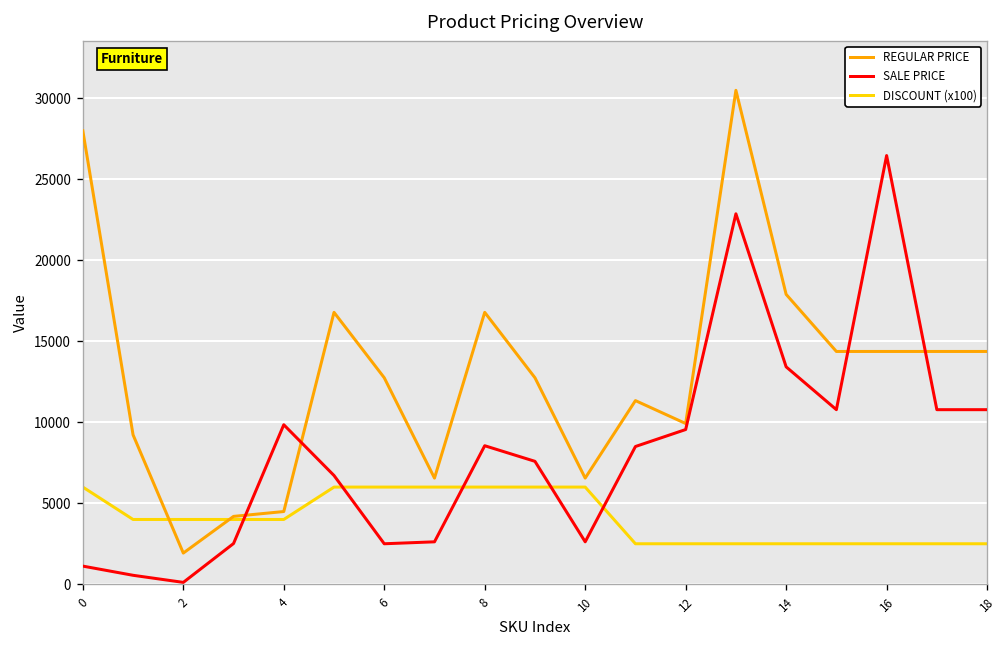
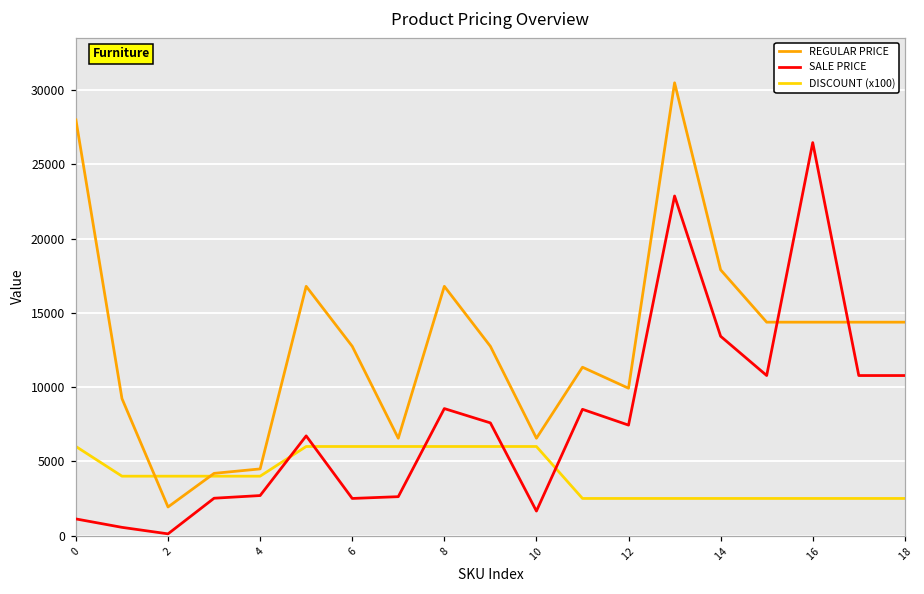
  {
    "SALE PRICE": {
      "0": 1100,
      "2": 100,
-     "4": 9800,
+     "4": 2700,
      "6": 2500,
      "8": 8600,
-     "10": 2600,
-     "12": 9600,
+     "10": 1600,
+     "12": 7400,
      "14": 13400,
      "16": 26500,
      "18": 10800
    }
  }
